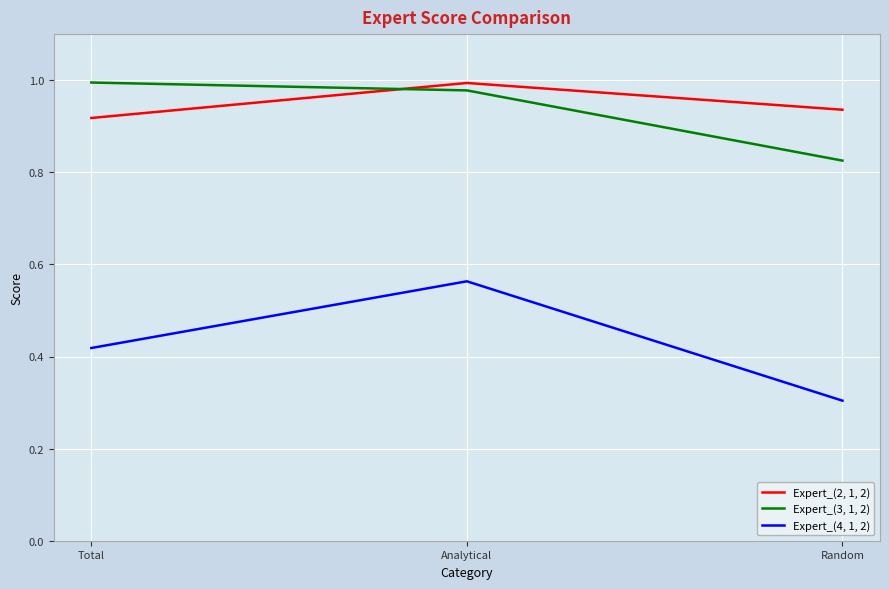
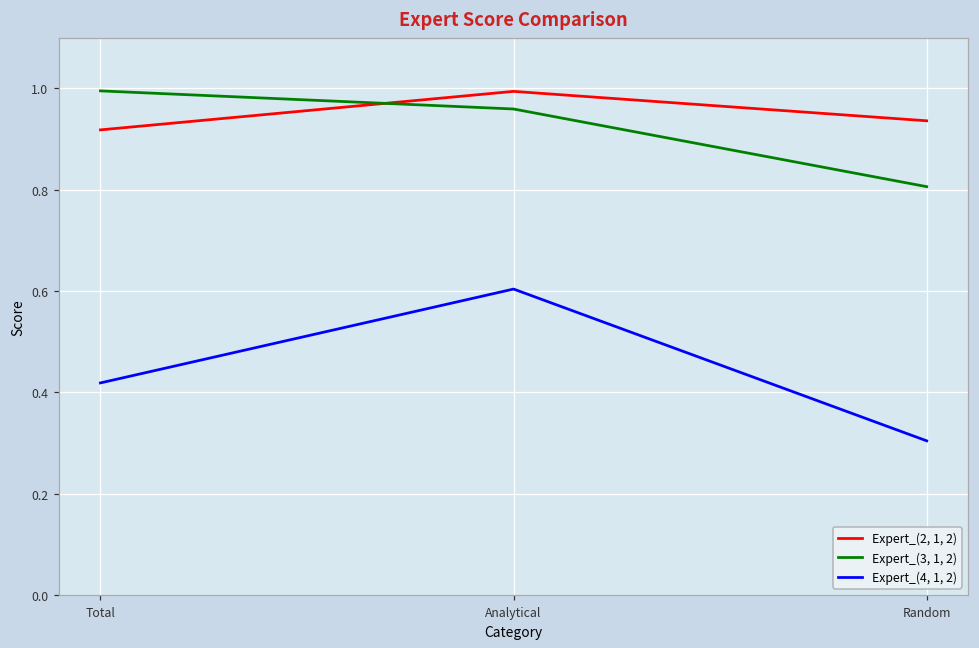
  {
    "Expert_(2, 1, 2)": {
      "Total": 0.92,
      "Analytical": 0.99,
      "Random": 0.94
    },
    "Expert_(3, 1, 2)": {
      "Total": 0.99,
-     "Analytical": 0.98,
-     "Random": 0.83
+     "Analytical": 0.96,
+     "Random": 0.81
    },
    "Expert_(4, 1, 2)": {
      "Total": 0.42,
-     "Analytical": 0.56,
+     "Analytical": 0.60,
      "Random": 0.30
    }
  }
